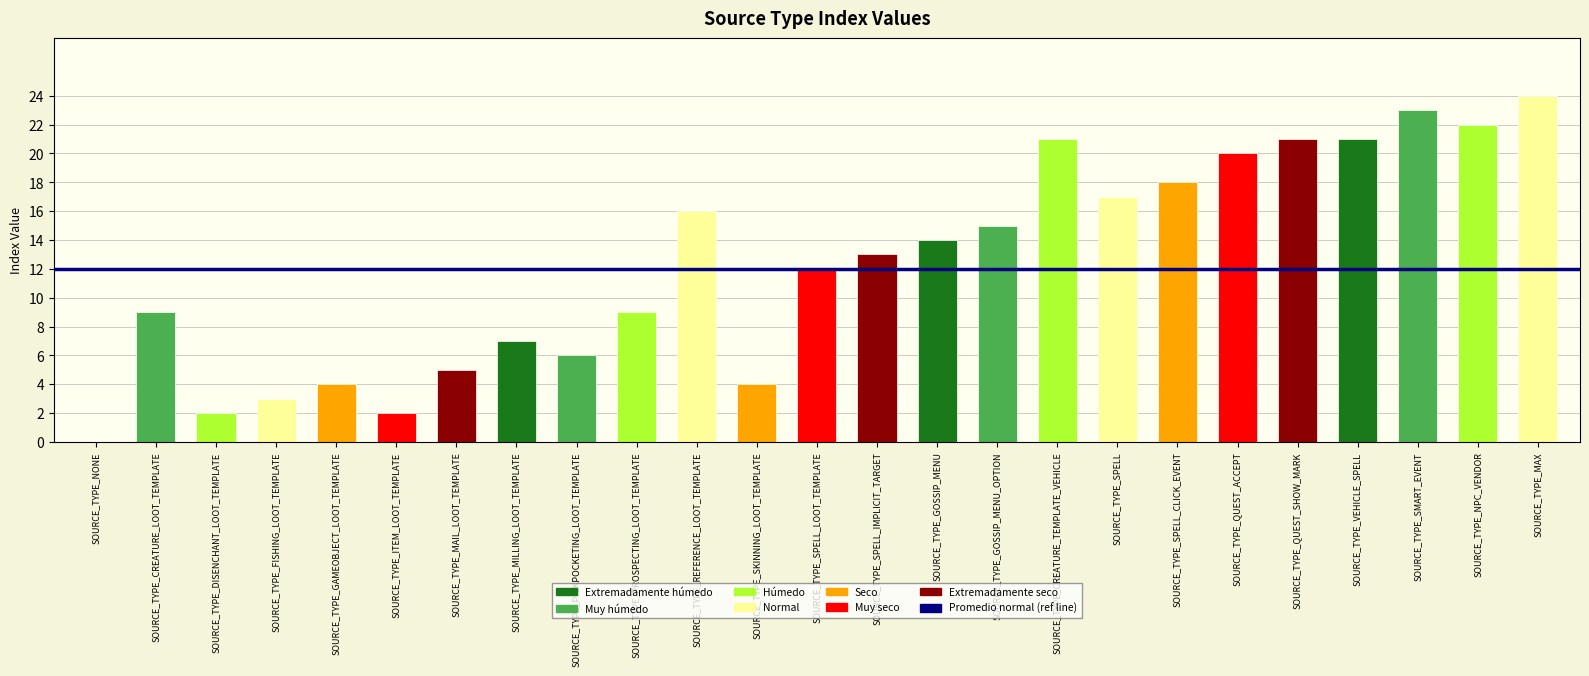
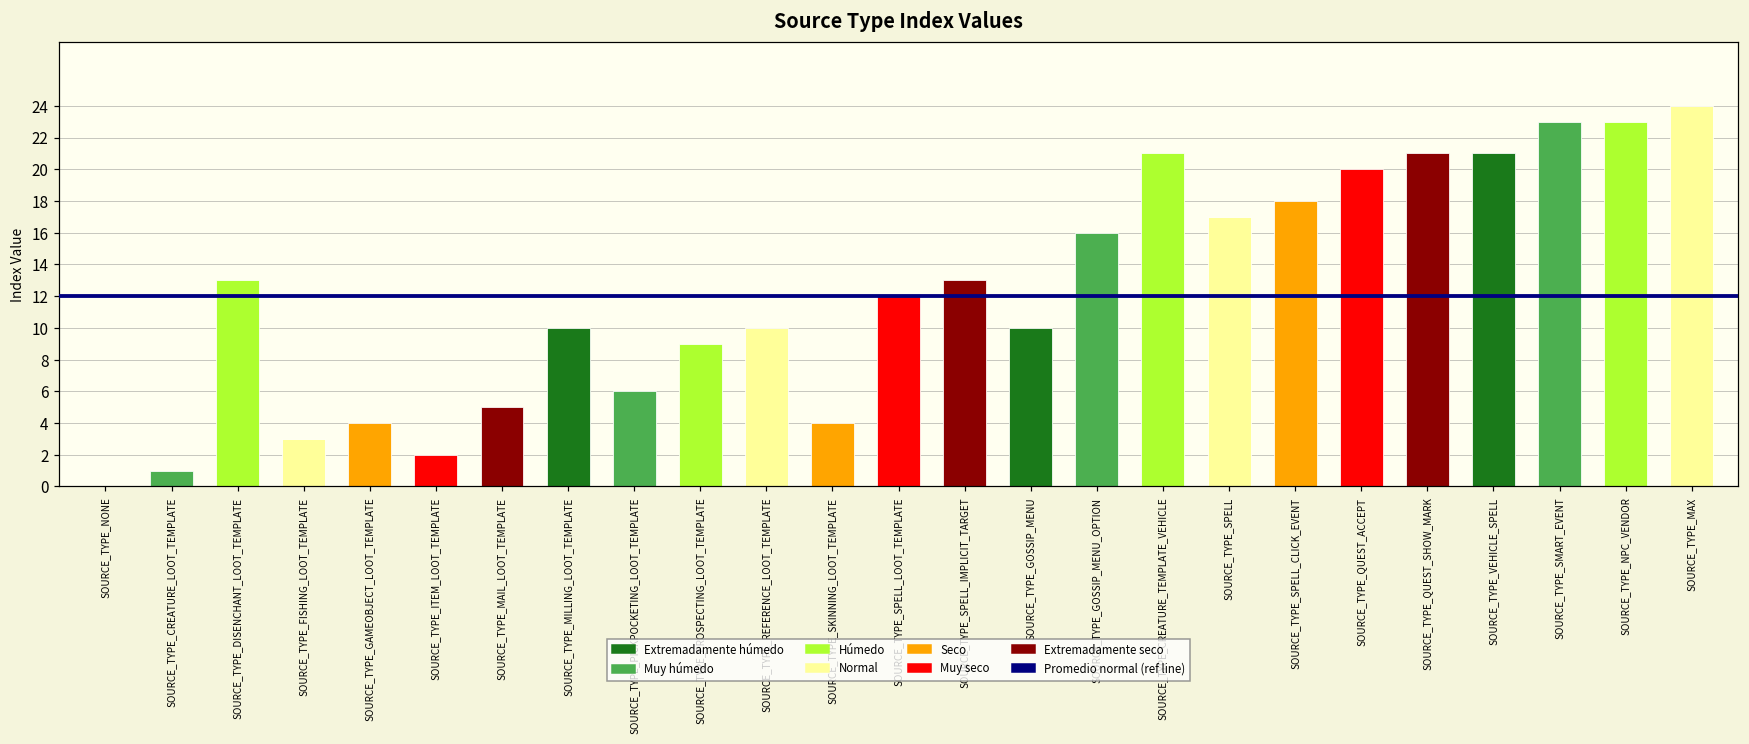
  {
    "SOURCE_TYPE_NONE": 0,
-   "SOURCE_TYPE_CREATURE_LOOT_TEMPLATE": 9,
-   "SOURCE_TYPE_DISENCHANT_LOOT_TEMPLATE": 2,
+   "SOURCE_TYPE_CREATURE_LOOT_TEMPLATE": 1,
+   "SOURCE_TYPE_DISENCHANT_LOOT_TEMPLATE": 13,
    "SOURCE_TYPE_FISHING_LOOT_TEMPLATE": 3,
    "SOURCE_TYPE_GAMEOBJECT_LOOT_TEMPLATE": 4,
    "SOURCE_TYPE_ITEM_LOOT_TEMPLATE": 2,
    "SOURCE_TYPE_MAIL_LOOT_TEMPLATE": 5,
-   "SOURCE_TYPE_MILLING_LOOT_TEMPLATE": 7,
+   "SOURCE_TYPE_MILLING_LOOT_TEMPLATE": 10,
    "SOURCE_TYPE_PICKPOCKETING_LOOT_TEMPLATE": 6,
    "SOURCE_TYPE_PROSPECTING_LOOT_TEMPLATE": 9,
-   "SOURCE_TYPE_REFERENCE_LOOT_TEMPLATE": 16,
+   "SOURCE_TYPE_REFERENCE_LOOT_TEMPLATE": 10,
    "SOURCE_TYPE_SKINNING_LOOT_TEMPLATE": 4,
    "SOURCE_TYPE_SPELL_LOOT_TEMPLATE": 12,
    "SOURCE_TYPE_SPELL_IMPLICIT_TARGET": 13,
-   "SOURCE_TYPE_GOSSIP_MENU": 14,
-   "SOURCE_TYPE_GOSSIP_MENU_OPTION": 15,
+   "SOURCE_TYPE_GOSSIP_MENU": 10,
+   "SOURCE_TYPE_GOSSIP_MENU_OPTION": 16,
    "SOURCE_TYPE_CREATURE_TEMPLATE_VEHICLE": 21,
    "SOURCE_TYPE_SPELL": 17,
    "SOURCE_TYPE_SPELL_CLICK_EVENT": 18,
    "SOURCE_TYPE_QUEST_ACCEPT": 20,
    "SOURCE_TYPE_QUEST_SHOW_MARK": 21,
    "SOURCE_TYPE_VEHICLE_SPELL": 21,
    "SOURCE_TYPE_SMART_EVENT": 23,
-   "SOURCE_TYPE_NPC_VENDOR": 22,
+   "SOURCE_TYPE_NPC_VENDOR": 23,
    "SOURCE_TYPE_MAX": 24
  }
